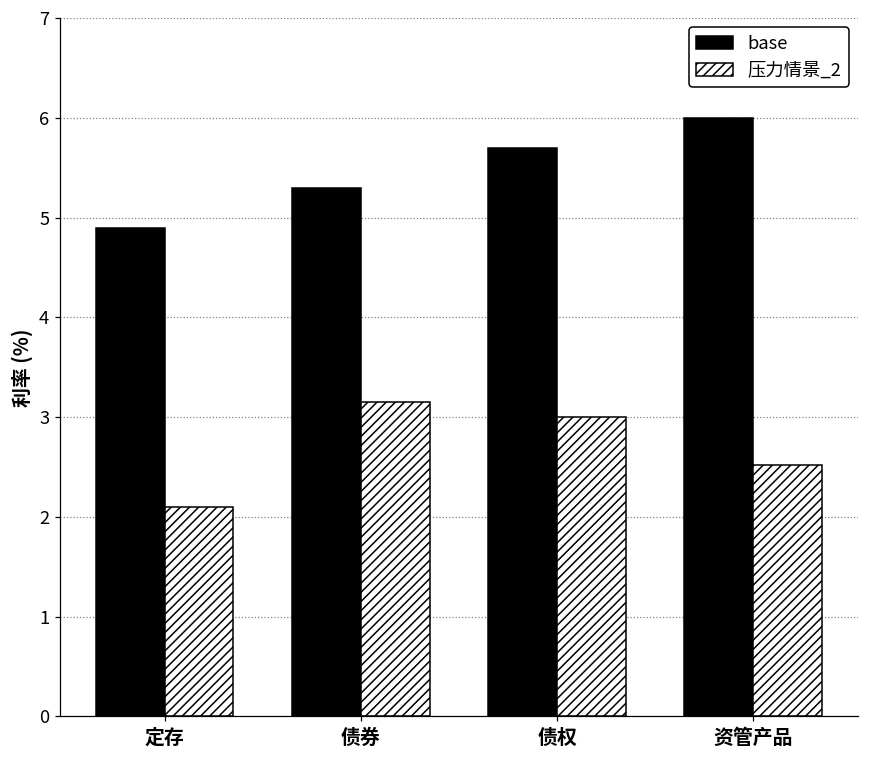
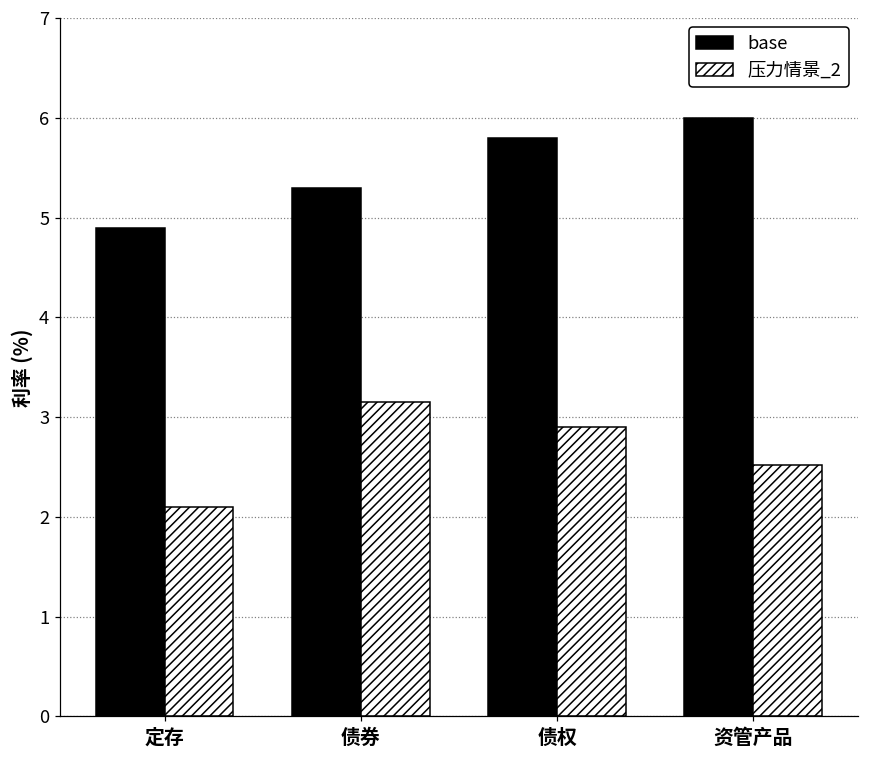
  {
    "base": {
      "定存": 4.9,
      "债券": 5.3,
-     "债权": 5.7,
+     "债权": 5.8,
      "资管产品": 6.0
    },
    "压力情景_2": {
      "定存": 2.1,
      "债券": 3.2,
-     "债权": 3.0,
+     "债权": 2.9,
      "资管产品": 2.5
    }
  }
